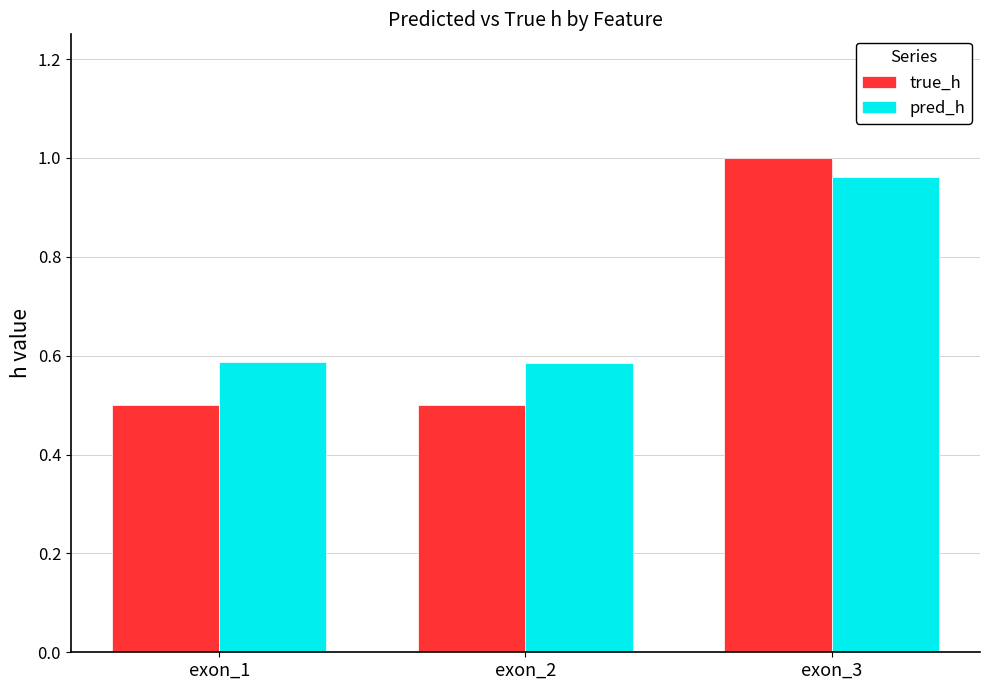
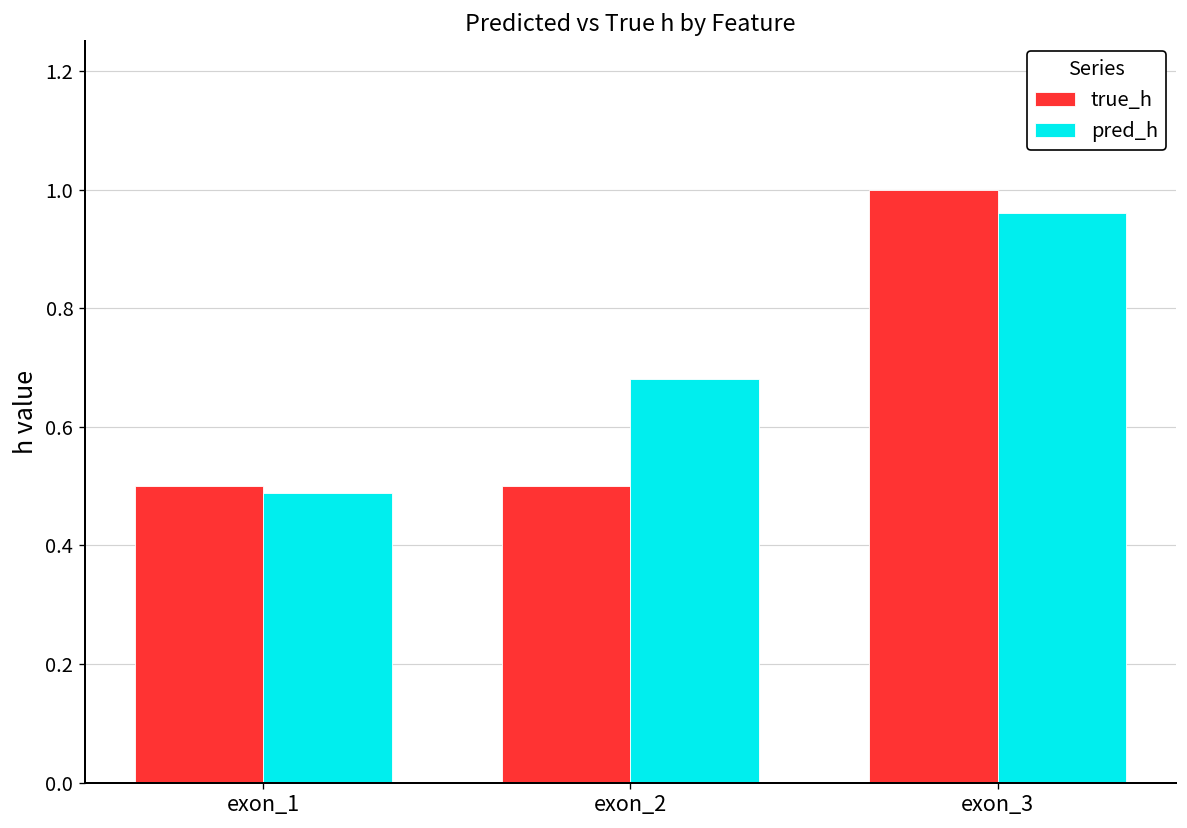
  {
    "true_h": {
      "exon_1": 0.50,
      "exon_2": 0.50,
      "exon_3": 1.00
    },
    "pred_h": {
-     "exon_1": 0.59,
-     "exon_2": 0.58,
+     "exon_1": 0.49,
+     "exon_2": 0.68,
      "exon_3": 0.96
    }
  }
